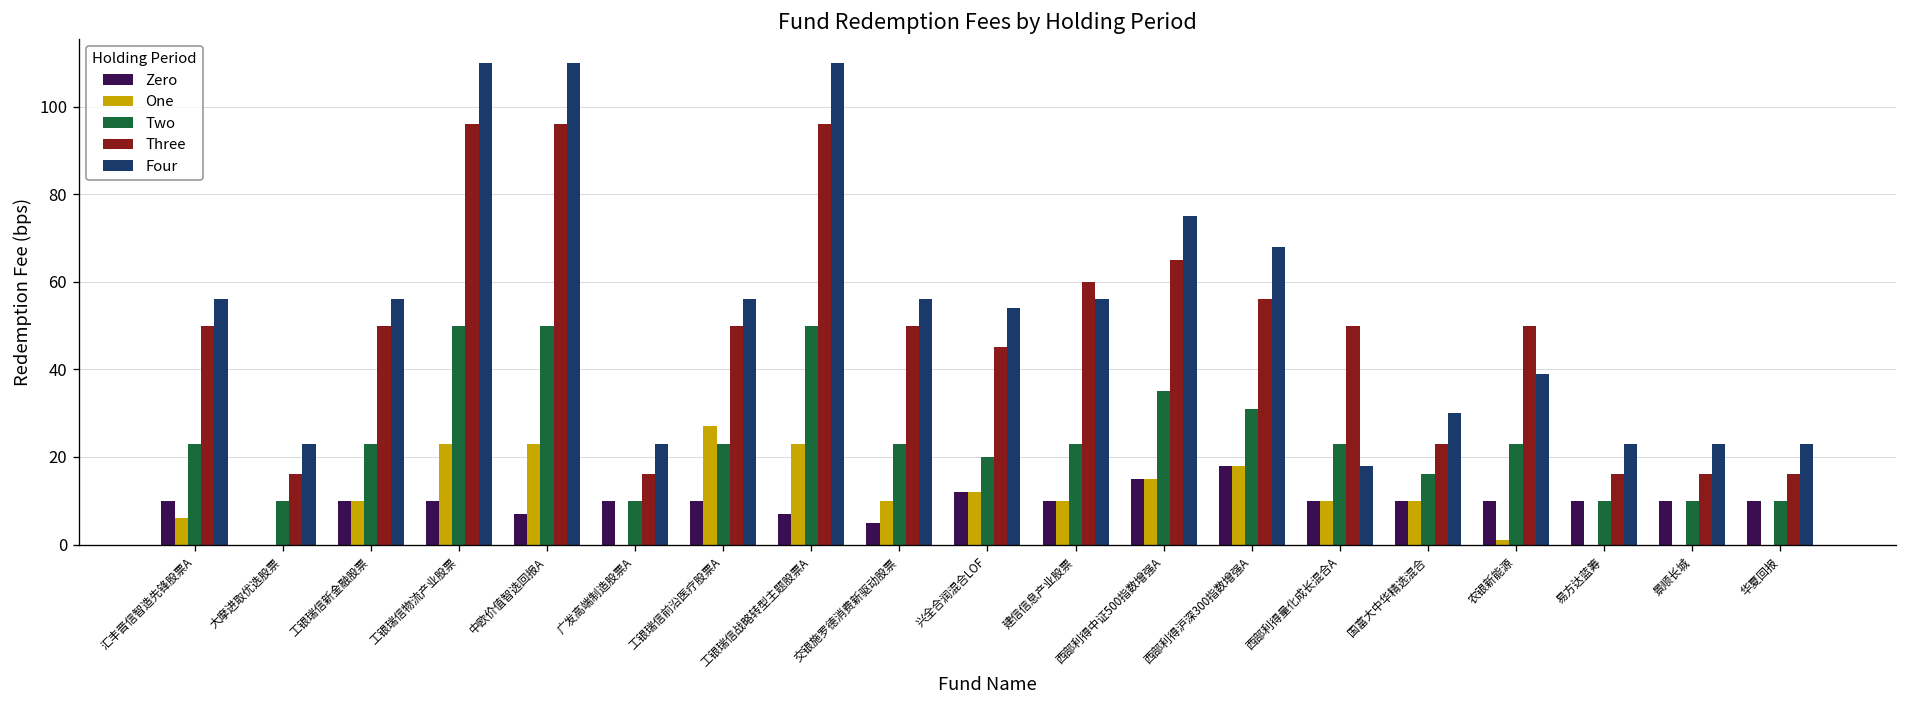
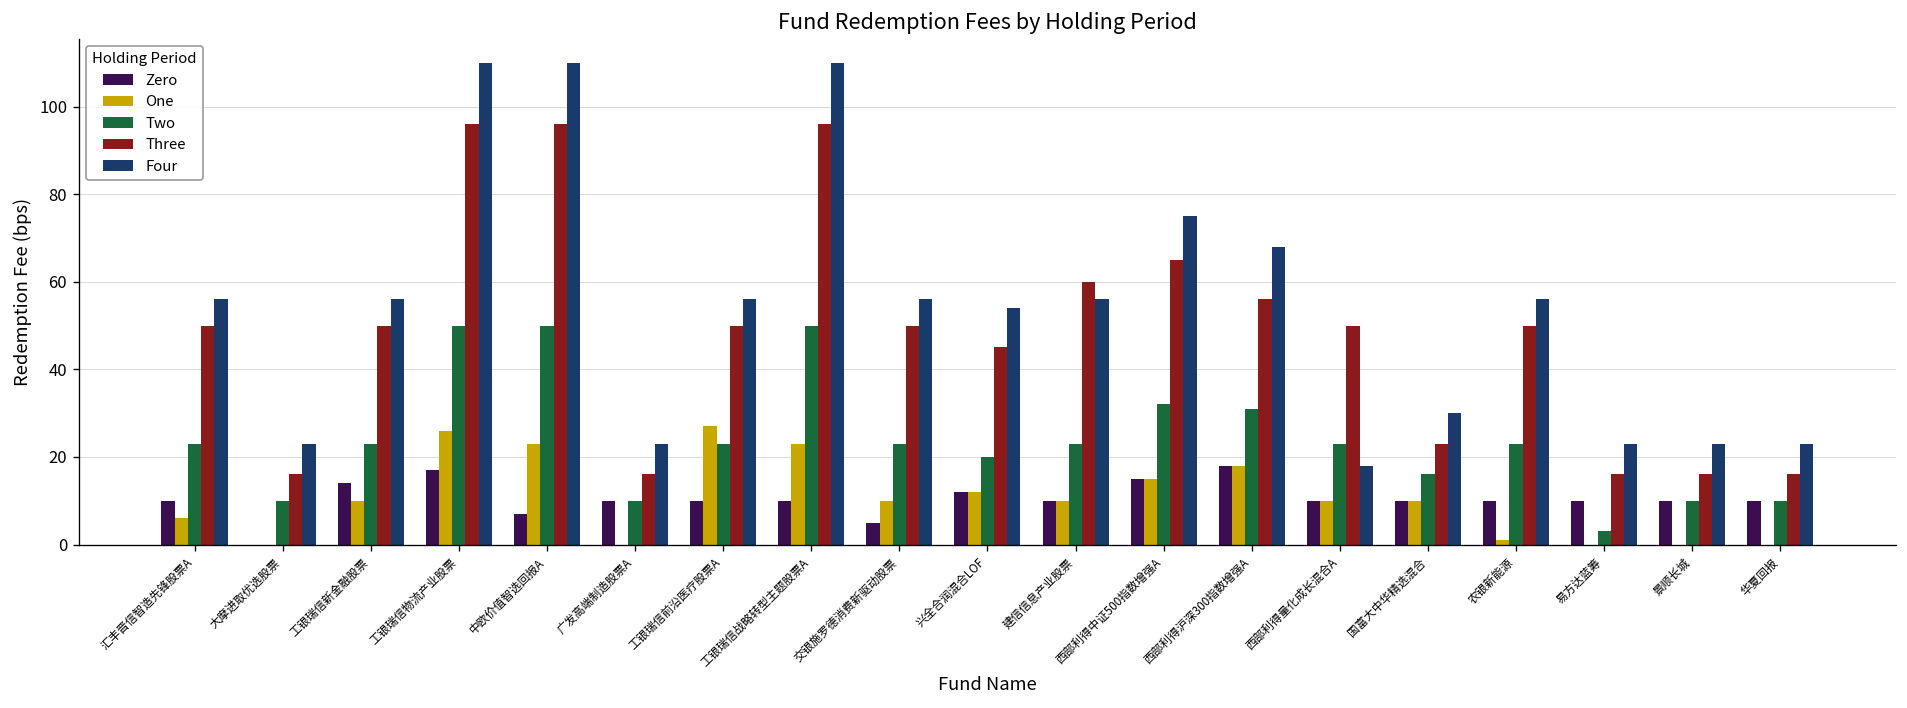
  {
    "Zero": {
      "汇丰晋信智造先锋股票A": 10,
      "大摩进取优选股票": 0,
-     "工银瑞信新金融股票": 10,
-     "工银瑞信物流产业股票": 10,
+     "工银瑞信新金融股票": 14,
+     "工银瑞信物流产业股票": 17,
      "中欧价值智选回报A": 7,
      "广发高端制造股票A": 10,
      "工银瑞信前沿医疗股票A": 10,
-     "工银瑞信战略转型主题股票A": 7,
+     "工银瑞信战略转型主题股票A": 10,
      "交银施罗德消费新驱动股票": 5,
      "兴全合润混合LOF": 12,
      "建信信息产业股票": 10,
      "西部利得中证500指数增强A": 15,
      "西部利得沪深300指数增强A": 18,
      "西部利得量化成长混合A": 10,
      "国富大中华精选混合": 10,
      "农银新能源": 10,
      "易方达蓝筹": 10,
      "景顺长城": 10,
      "华夏回报": 10
    },
    "One": {
      "汇丰晋信智造先锋股票A": 6,
      "大摩进取优选股票": 0,
      "工银瑞信新金融股票": 10,
-     "工银瑞信物流产业股票": 23,
+     "工银瑞信物流产业股票": 26,
      "中欧价值智选回报A": 23,
      "广发高端制造股票A": 0,
      "工银瑞信前沿医疗股票A": 27,
      "工银瑞信战略转型主题股票A": 23,
      "交银施罗德消费新驱动股票": 10,
      "兴全合润混合LOF": 12,
      "建信信息产业股票": 10,
      "西部利得中证500指数增强A": 15,
      "西部利得沪深300指数增强A": 18,
      "西部利得量化成长混合A": 10,
      "国富大中华精选混合": 10,
      "农银新能源": 1,
      "易方达蓝筹": 0,
      "景顺长城": 0,
      "华夏回报": 0
    },
    "Two": {
      "汇丰晋信智造先锋股票A": 23,
      "大摩进取优选股票": 10,
      "工银瑞信新金融股票": 23,
      "工银瑞信物流产业股票": 50,
      "中欧价值智选回报A": 50,
      "广发高端制造股票A": 10,
      "工银瑞信前沿医疗股票A": 23,
      "工银瑞信战略转型主题股票A": 50,
      "交银施罗德消费新驱动股票": 23,
      "兴全合润混合LOF": 20,
      "建信信息产业股票": 23,
-     "西部利得中证500指数增强A": 35,
+     "西部利得中证500指数增强A": 32,
      "西部利得沪深300指数增强A": 31,
      "西部利得量化成长混合A": 23,
      "国富大中华精选混合": 16,
      "农银新能源": 23,
-     "易方达蓝筹": 10,
+     "易方达蓝筹": 3,
      "景顺长城": 10,
      "华夏回报": 10
    },
    "Three": {
      "汇丰晋信智造先锋股票A": 50,
      "大摩进取优选股票": 16,
      "工银瑞信新金融股票": 50,
      "工银瑞信物流产业股票": 96,
      "中欧价值智选回报A": 96,
      "广发高端制造股票A": 16,
      "工银瑞信前沿医疗股票A": 50,
      "工银瑞信战略转型主题股票A": 96,
      "交银施罗德消费新驱动股票": 50,
      "兴全合润混合LOF": 45,
      "建信信息产业股票": 60,
      "西部利得中证500指数增强A": 65,
      "西部利得沪深300指数增强A": 56,
      "西部利得量化成长混合A": 50,
      "国富大中华精选混合": 23,
      "农银新能源": 50,
      "易方达蓝筹": 16,
      "景顺长城": 16,
      "华夏回报": 16
    },
    "Four": {
      "汇丰晋信智造先锋股票A": 56,
      "大摩进取优选股票": 23,
      "工银瑞信新金融股票": 56,
      "工银瑞信物流产业股票": 110,
      "中欧价值智选回报A": 110,
      "广发高端制造股票A": 23,
      "工银瑞信前沿医疗股票A": 56,
      "工银瑞信战略转型主题股票A": 110,
      "交银施罗德消费新驱动股票": 56,
      "兴全合润混合LOF": 54,
      "建信信息产业股票": 56,
      "西部利得中证500指数增强A": 75,
      "西部利得沪深300指数增强A": 68,
      "西部利得量化成长混合A": 18,
      "国富大中华精选混合": 30,
-     "农银新能源": 39,
+     "农银新能源": 56,
      "易方达蓝筹": 23,
      "景顺长城": 23,
      "华夏回报": 23
    }
  }
